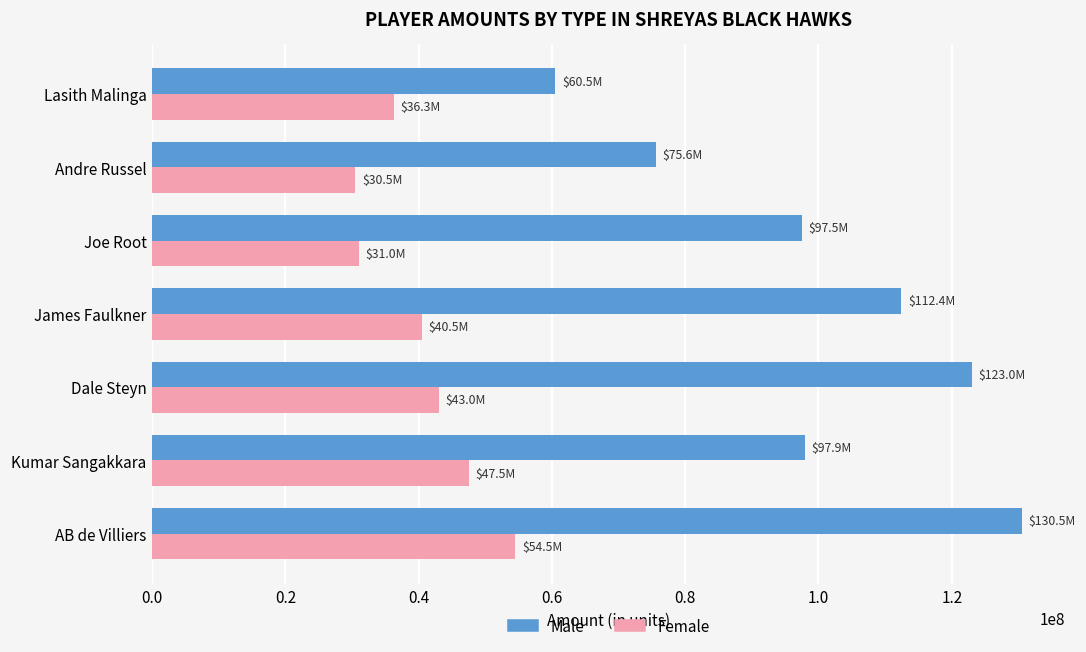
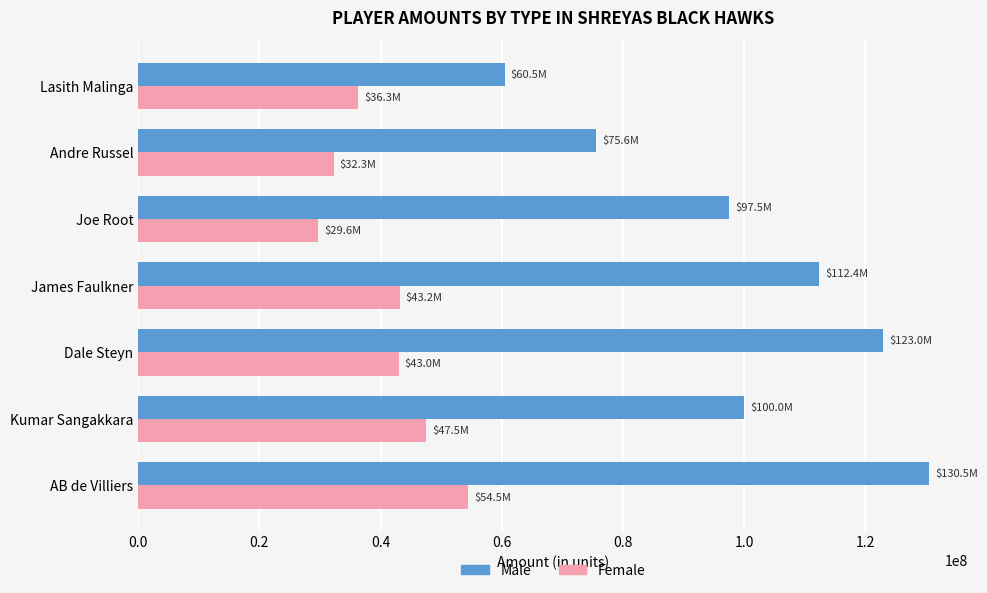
  {
    "Male": {
      "Lasith Malinga": "$60.5M",
      "Andre Russel": "$75.6M",
      "Joe Root": "$97.5M",
      "James Faulkner": "$112.4M",
      "Dale Steyn": "$123.0M",
-     "Kumar Sangakkara": "$97.9M",
+     "Kumar Sangakkara": "$100.0M",
      "AB de Villiers": "$130.5M"
    },
    "Female": {
      "Lasith Malinga": "$36.3M",
-     "Andre Russel": "$30.5M",
-     "Joe Root": "$31.0M",
-     "James Faulkner": "$40.5M",
+     "Andre Russel": "$32.3M",
+     "Joe Root": "$29.6M",
+     "James Faulkner": "$43.2M",
      "Dale Steyn": "$43.0M",
      "Kumar Sangakkara": "$47.5M",
      "AB de Villiers": "$54.5M"
    }
  }
